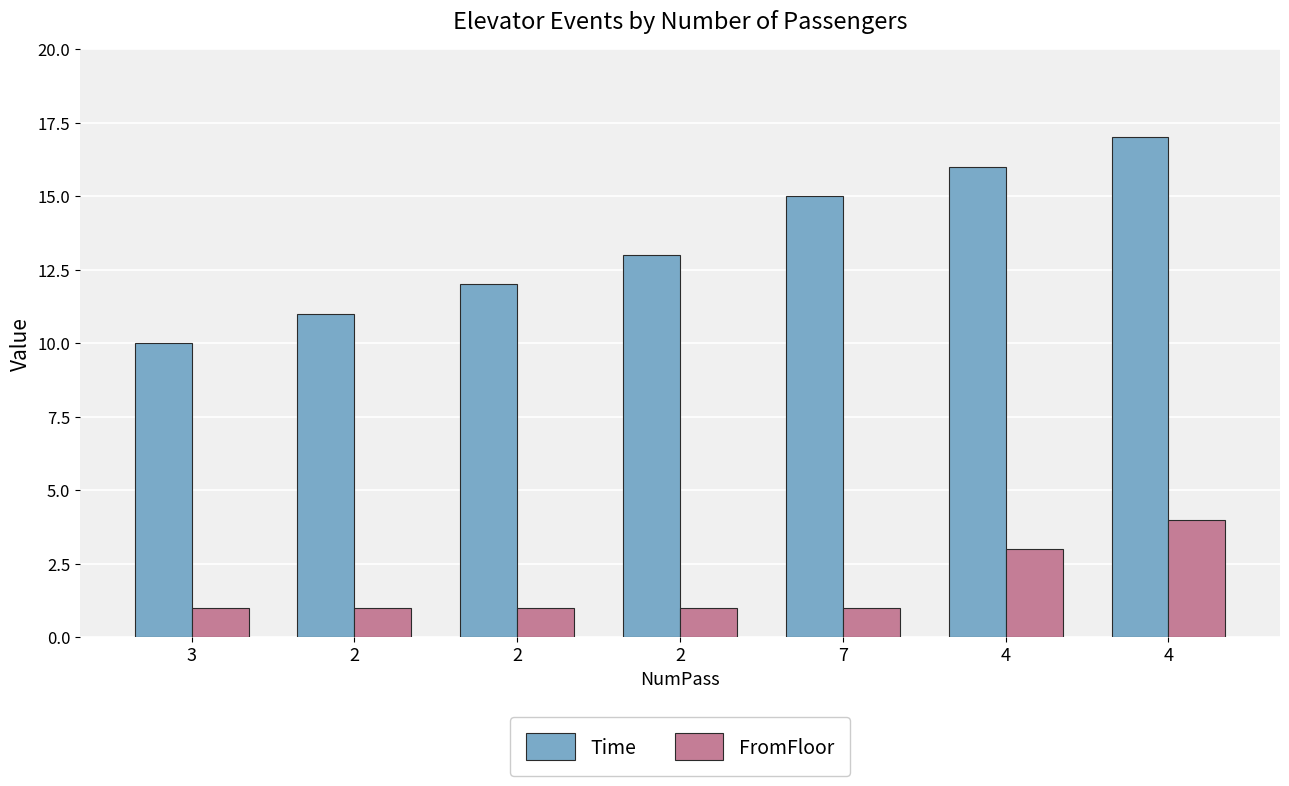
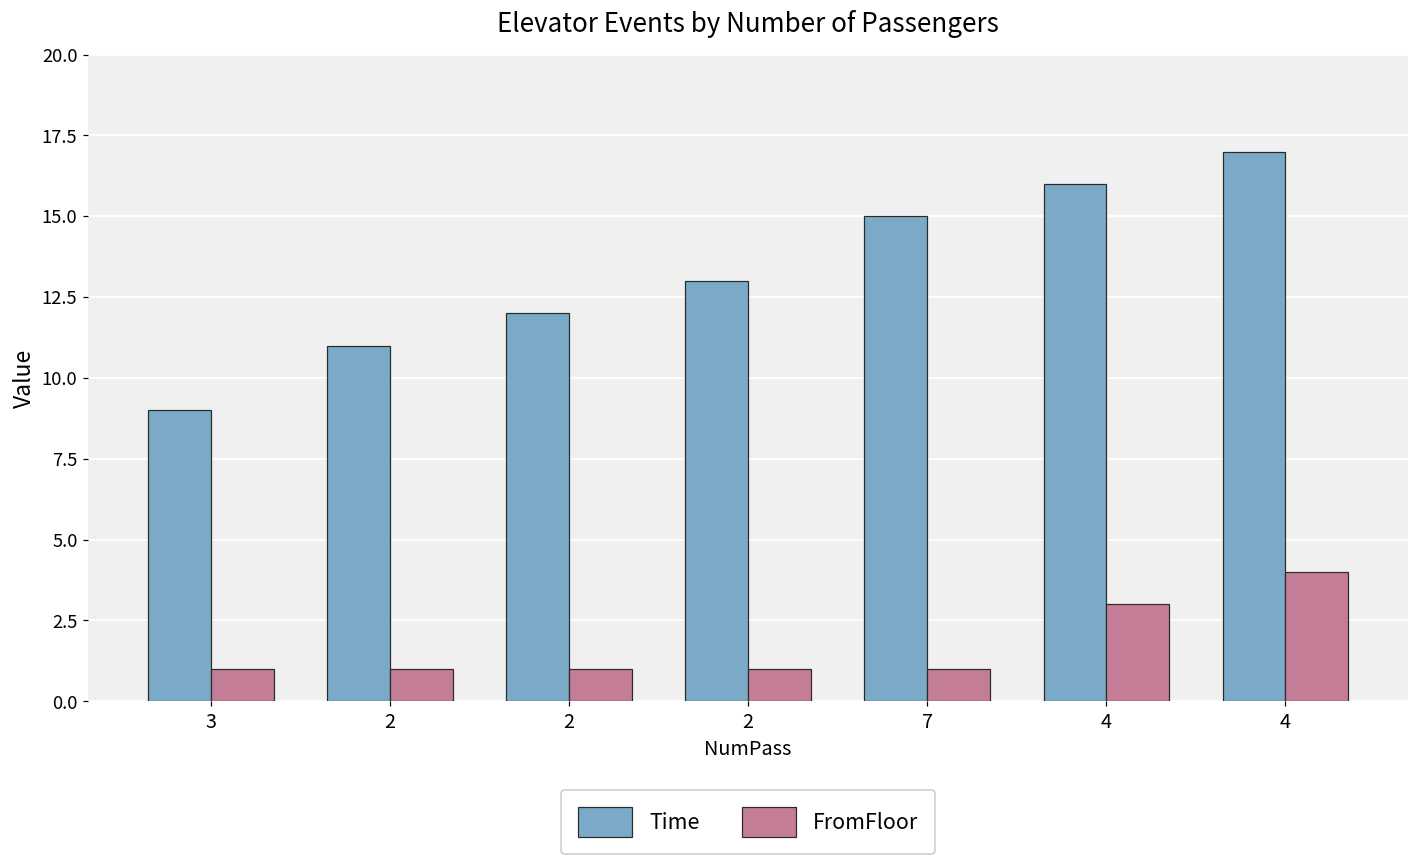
  {
    "Time": {
-     "3": 10,
+     "3": 9,
      "7": 15
    },
    "FromFloor": {
      "3": 1,
      "7": 1
    }
  }
